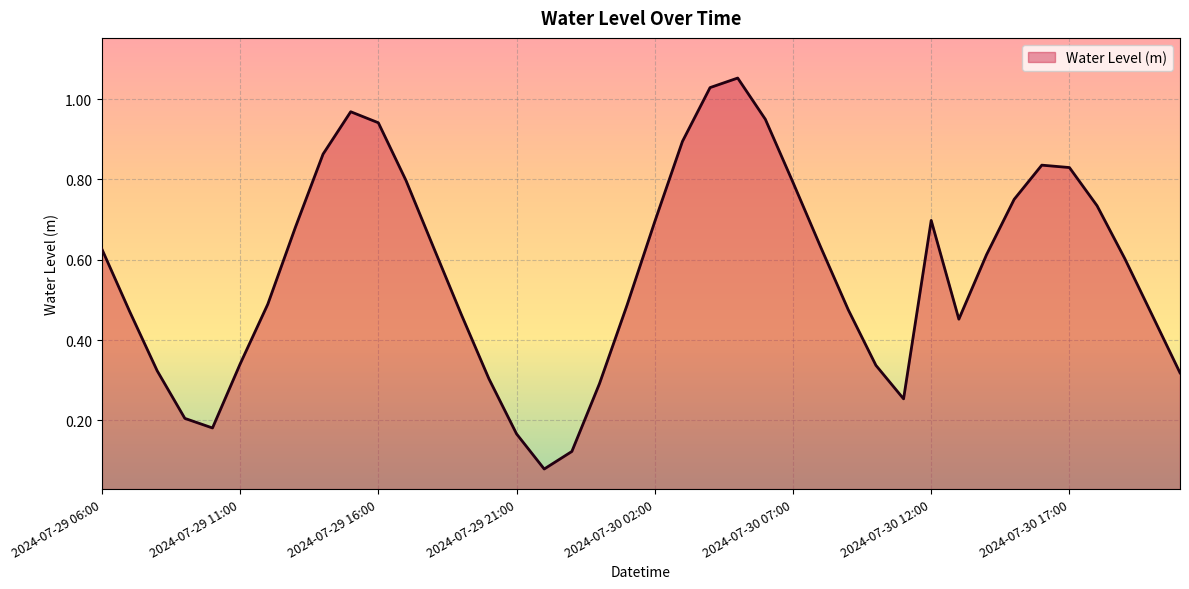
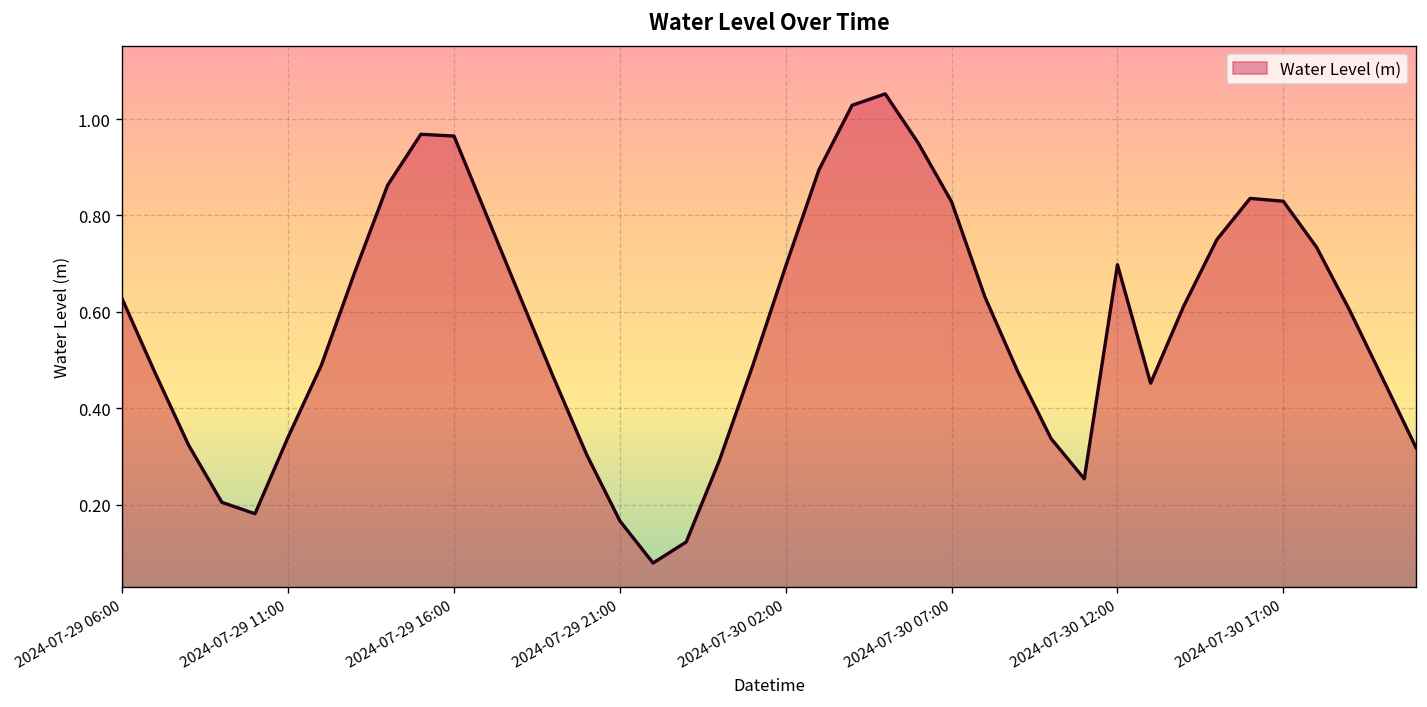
  {
    "2024-07-29 06:00": 0.63,
    "2024-07-29 11:00": 0.34,
-   "2024-07-29 16:00": 0.94,
+   "2024-07-29 16:00": 0.96,
    "2024-07-29 21:00": 0.17,
    "2024-07-30 02:00": 0.69,
-   "2024-07-30 07:00": 0.79,
+   "2024-07-30 07:00": 0.83,
    "2024-07-30 12:00": 0.70,
    "2024-07-30 17:00": 0.83
  }
